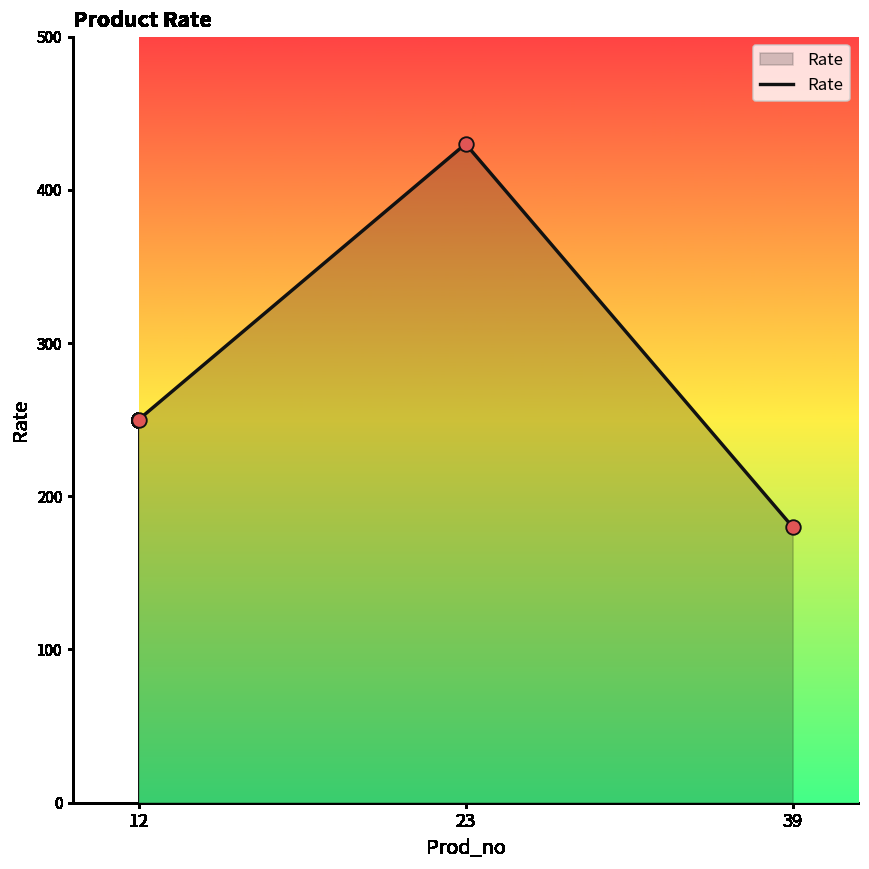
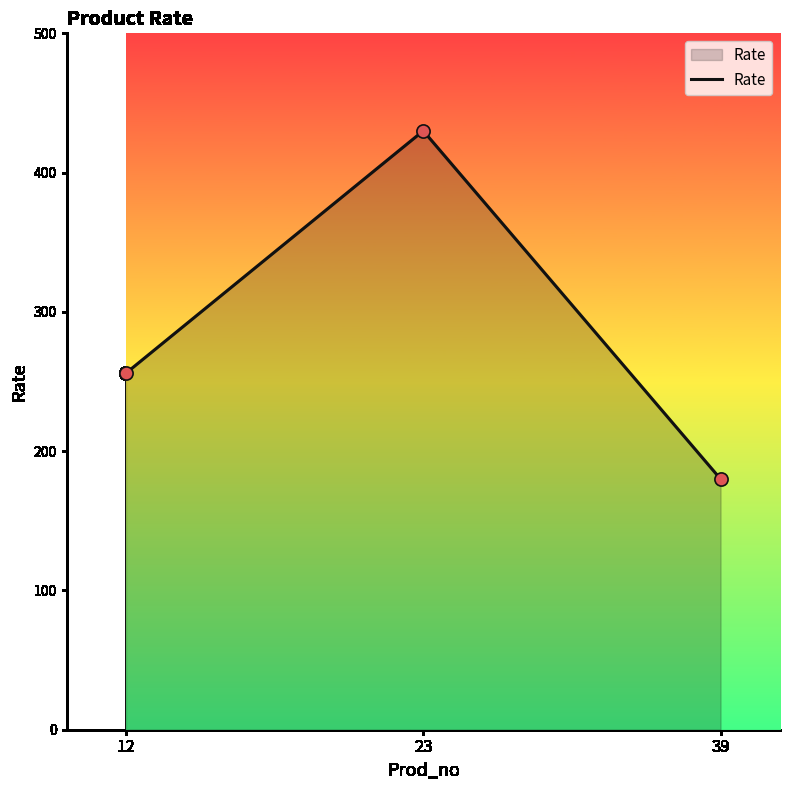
  {
-   "12": 250,
+   "12": 256,
    "23": 430,
    "39": 180
  }
